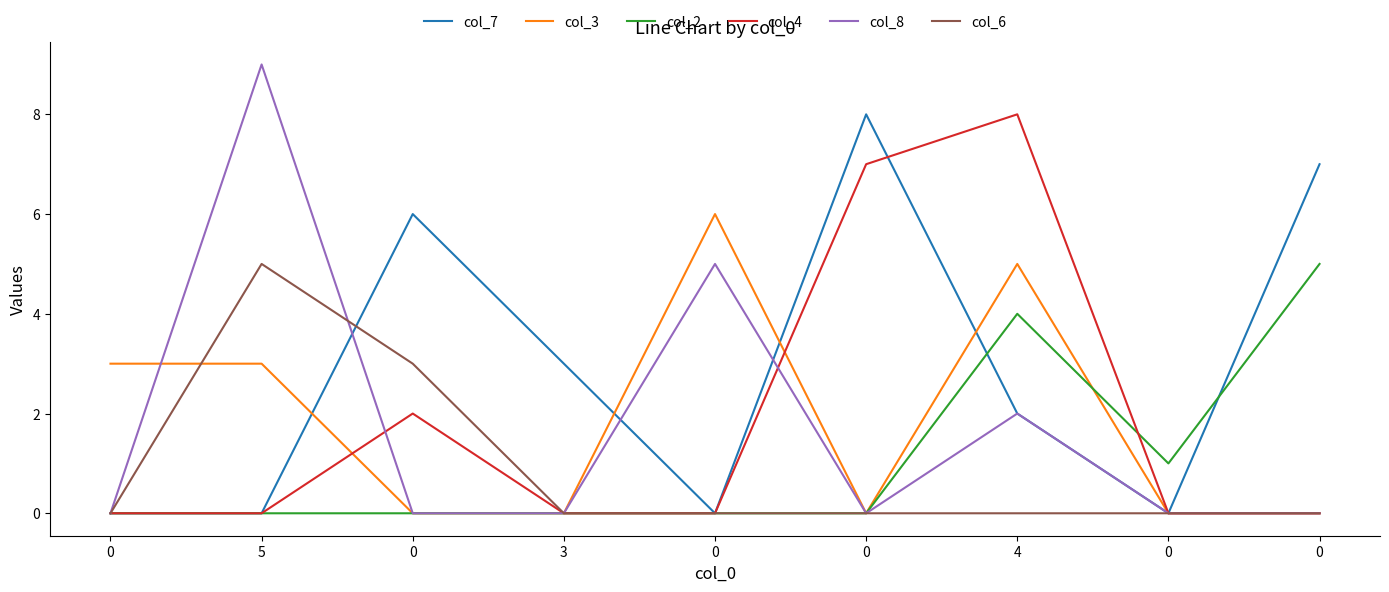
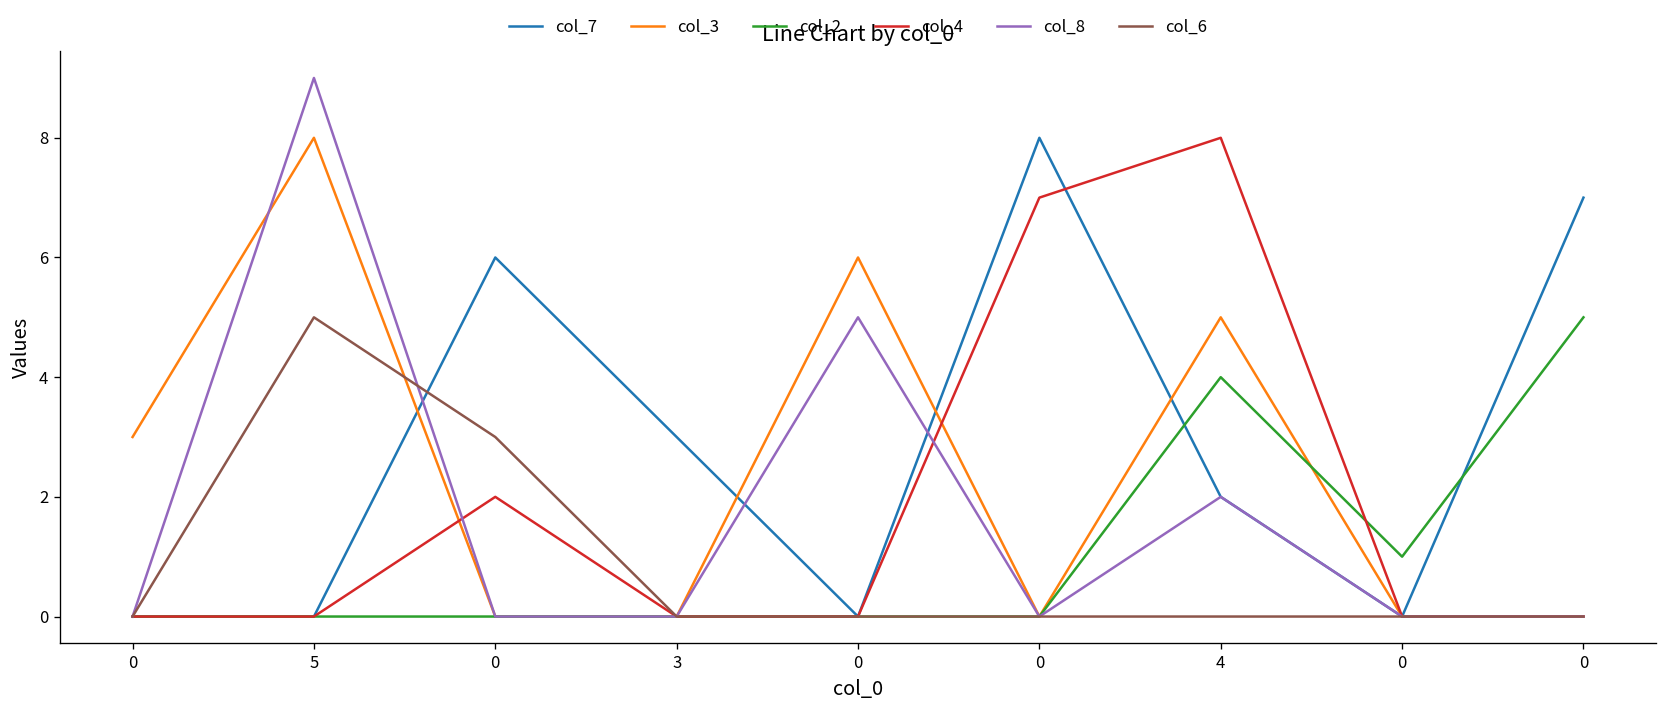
  {
    "col_7": {
      "3": 3
    },
    "col_3": {
-     "5": 3,
+     "5": 8,
      "4": 5
    },
    "col_2": {
      "4": 4
    },
    "col_4": {
      "4": 8
    },
    "col_8": {
      "5": 9
    },
    "col_6": {
      "5": 5,
      "4": 0
    }
  }
